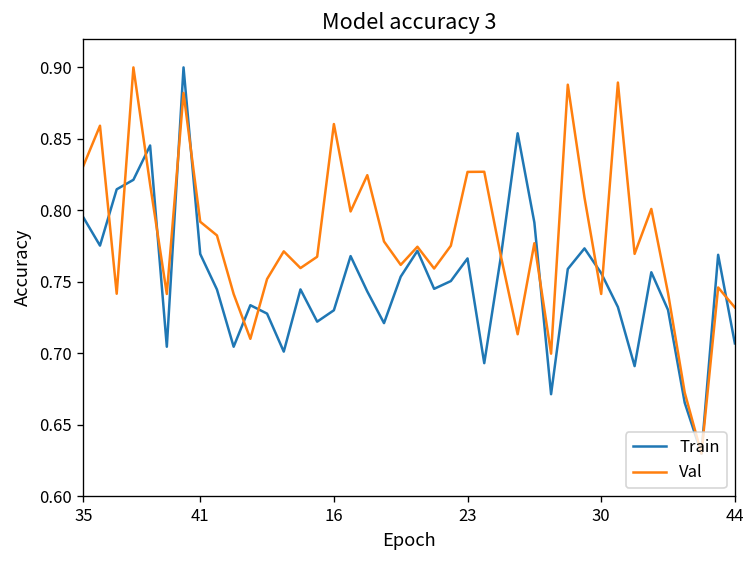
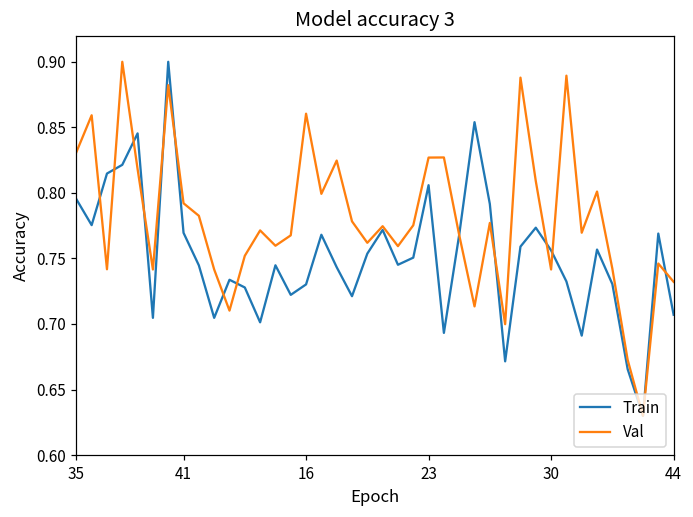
  {
    "Train": {
      "41": 0.770,
-     "23": 0.766,
+     "23": 0.806,
      "44": 0.707
    },
    "Val": {
      "41": 0.792,
      "23": 0.827,
      "44": 0.732
    }
  }
